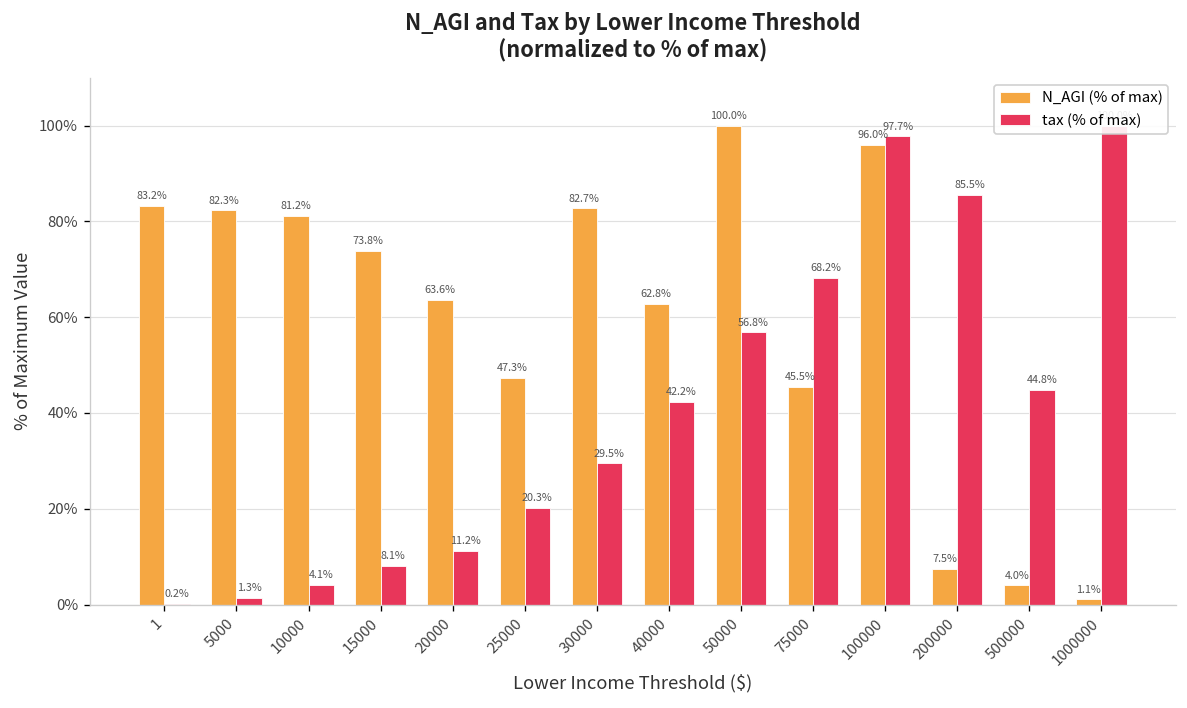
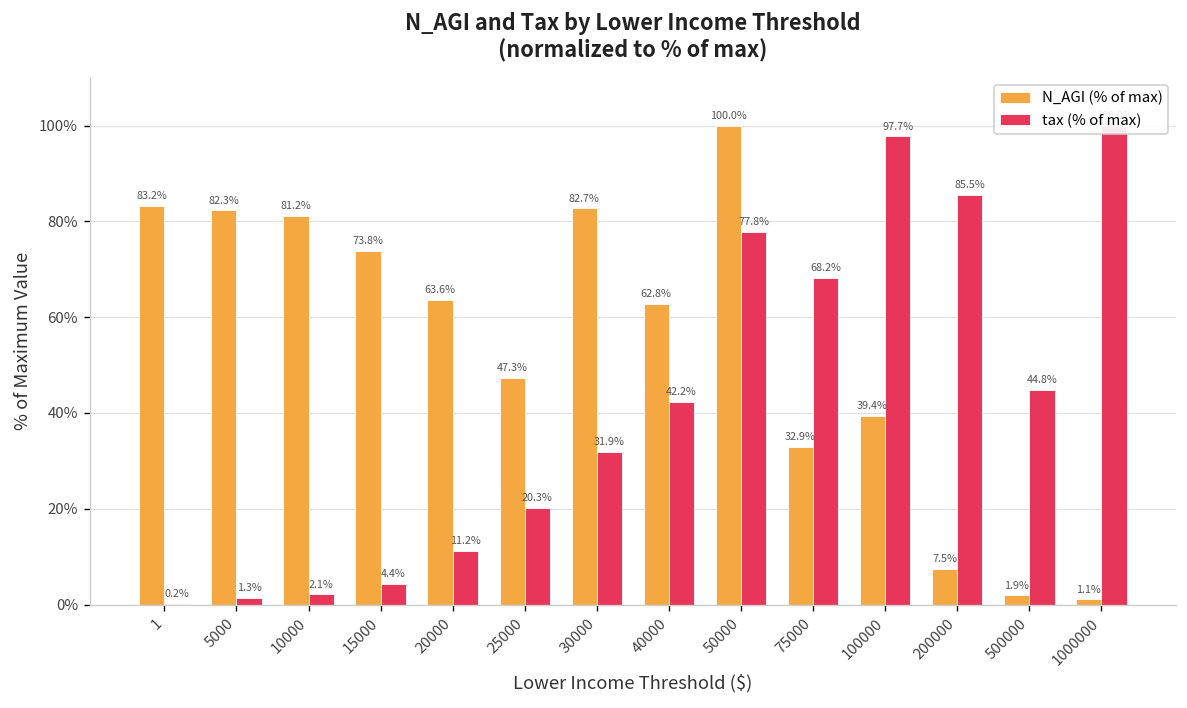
  {
    "N_AGI (% of max)": {
      "1": "83.2%",
      "5000": "82.3%",
      "10000": "81.2%",
      "15000": "73.8%",
      "20000": "63.6%",
      "25000": "47.3%",
      "30000": "82.7%",
      "40000": "62.8%",
      "50000": "100.0%",
-     "75000": "45.5%",
-     "100000": "96.0%",
+     "75000": "32.9%",
+     "100000": "39.4%",
      "200000": "7.5%",
-     "500000": "4.0%",
+     "500000": "1.9%",
      "1000000": "1.1%"
    },
    "tax (% of max)": {
      "1": "0.2%",
      "5000": "1.3%",
-     "10000": "4.1%",
-     "15000": "8.1%",
+     "10000": "2.1%",
+     "15000": "4.4%",
      "20000": "11.2%",
      "25000": "20.3%",
-     "30000": "29.5%",
+     "30000": "31.9%",
      "40000": "42.2%",
-     "50000": "56.8%",
+     "50000": "77.8%",
      "75000": "68.2%",
      "100000": "97.7%",
      "200000": "85.5%",
      "500000": "44.8%"
    }
  }
